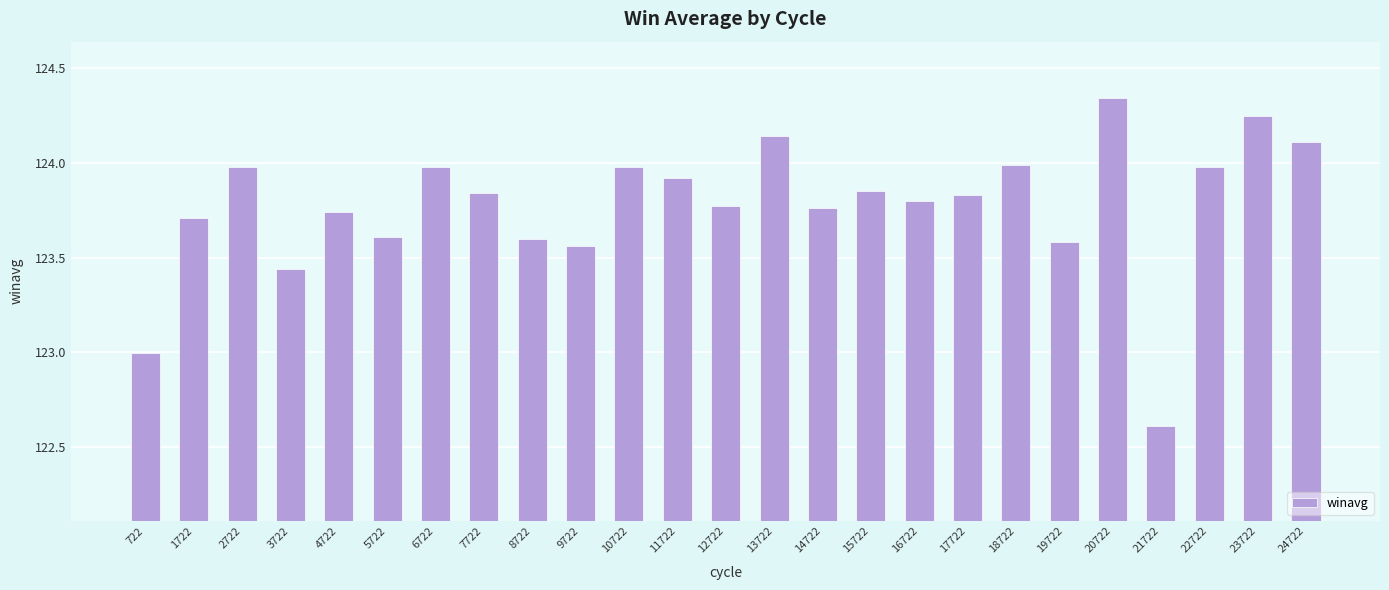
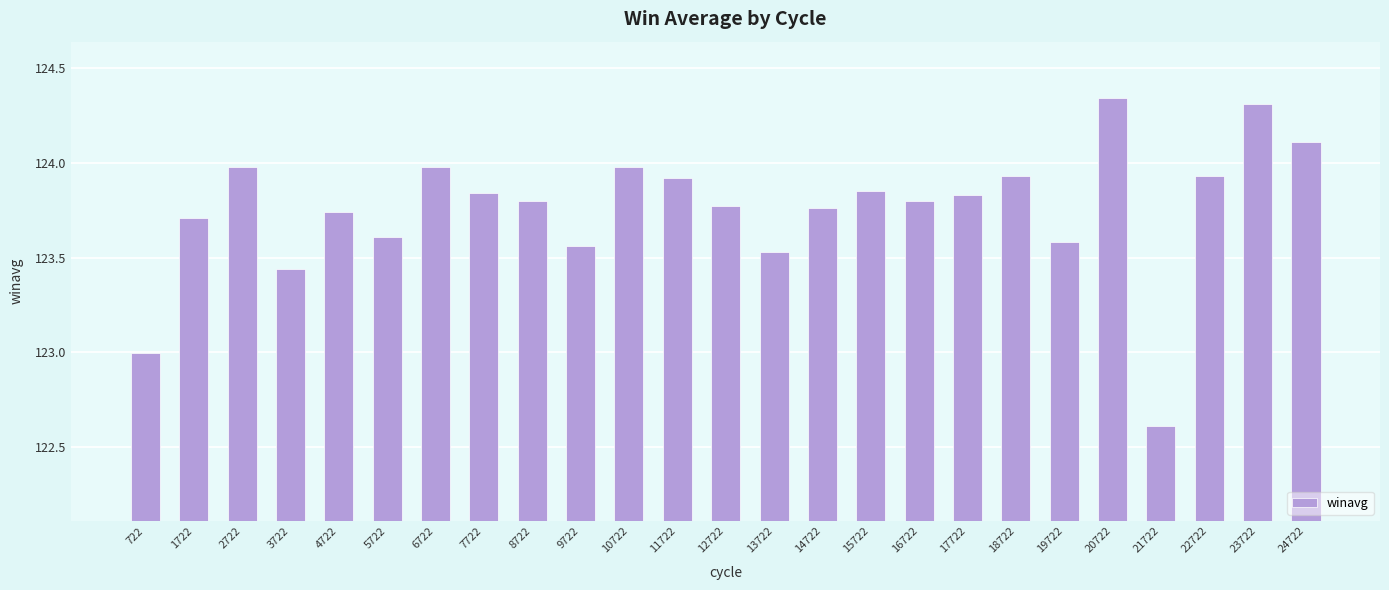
  {
    "722": 123.00,
    "1722": 123.71,
    "2722": 123.98,
    "3722": 123.44,
    "4722": 123.74,
    "5722": 123.61,
    "6722": 123.98,
    "7722": 123.84,
-   "8722": 123.6,
+   "8722": 123.8,
    "9722": 123.56,
    "10722": 123.98,
    "11722": 123.92,
    "12722": 123.77,
-   "13722": 124.14,
+   "13722": 123.53,
    "14722": 123.76,
    "15722": 123.85,
    "16722": 123.80,
    "17722": 123.83,
-   "18722": 123.99,
+   "18722": 123.93,
    "19722": 123.58,
    "20722": 124.34,
    "21722": 122.61,
-   "22722": 123.98,
-   "23722": 124.25,
+   "22722": 123.93,
+   "23722": 124.31,
    "24722": 124.11
  }
